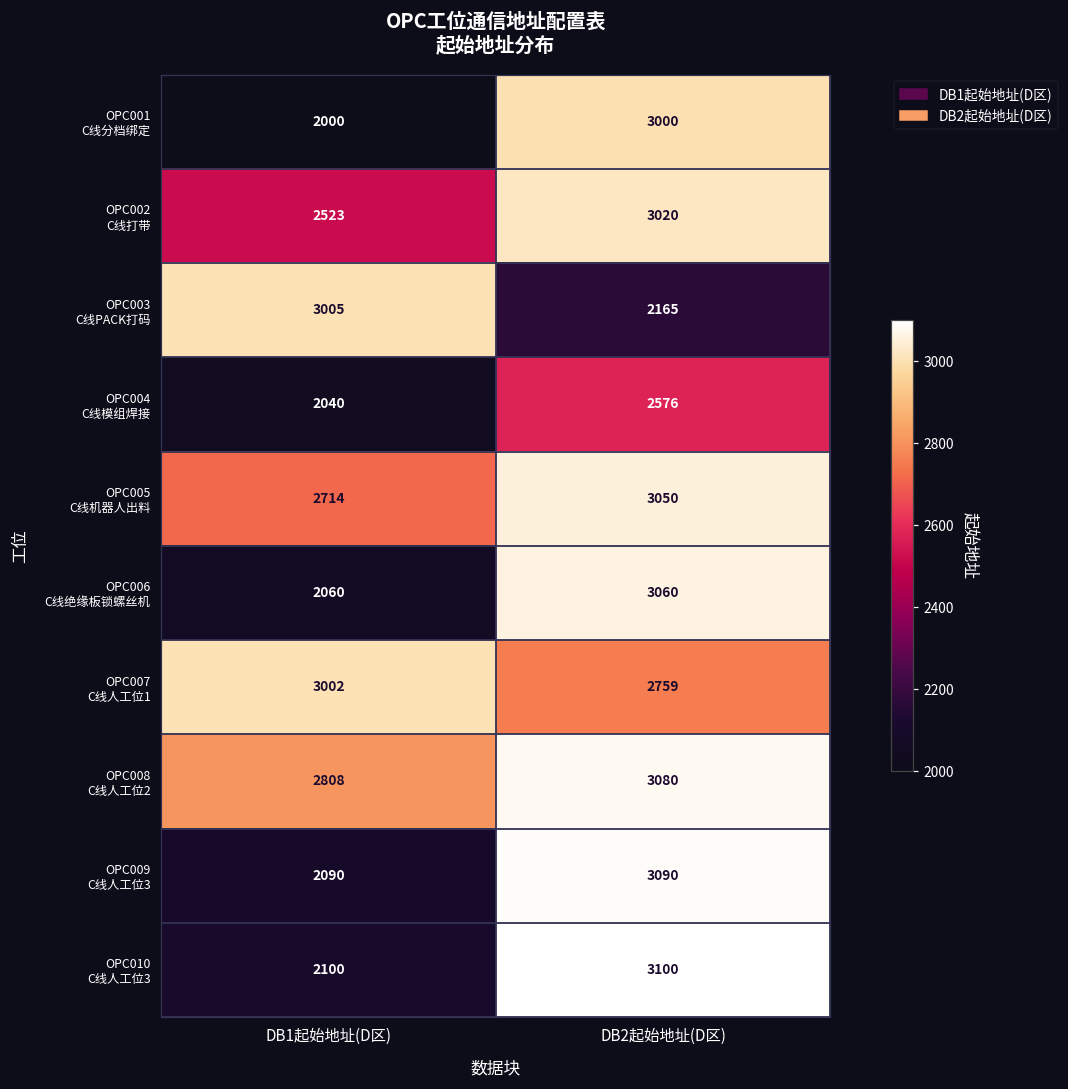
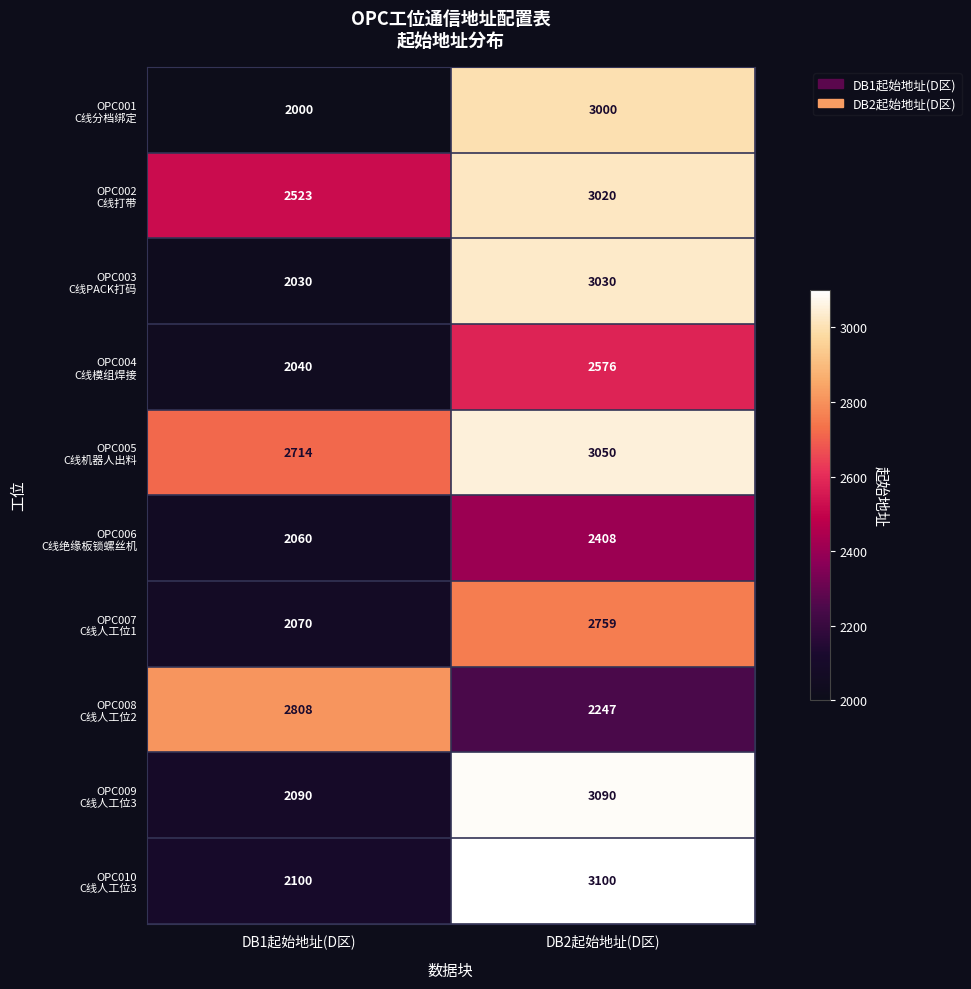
  {
    "OPC001 C线分档绑定": {
      "DB1起始地址(D区)": 2000,
      "DB2起始地址(D区)": 3000
    },
    "OPC002 C线打带": {
      "DB1起始地址(D区)": 2523,
      "DB2起始地址(D区)": 3020
    },
    "OPC003 C线PACK打码": {
-     "DB1起始地址(D区)": 3005,
-     "DB2起始地址(D区)": 2165
+     "DB1起始地址(D区)": 2030,
+     "DB2起始地址(D区)": 3030
    },
    "OPC004 C线模组焊接": {
      "DB1起始地址(D区)": 2040,
      "DB2起始地址(D区)": 2576
    },
    "OPC005 C线机器人出料": {
      "DB1起始地址(D区)": 2714,
      "DB2起始地址(D区)": 3050
    },
    "OPC006 C线绝缘板锁螺丝机": {
      "DB1起始地址(D区)": 2060,
-     "DB2起始地址(D区)": 3060
+     "DB2起始地址(D区)": 2408
    },
    "OPC007 C线人工位1": {
-     "DB1起始地址(D区)": 3002,
+     "DB1起始地址(D区)": 2070,
      "DB2起始地址(D区)": 2759
    },
    "OPC008 C线人工位2": {
      "DB1起始地址(D区)": 2808,
-     "DB2起始地址(D区)": 3080
+     "DB2起始地址(D区)": 2247
    },
    "OPC009 C线人工位3": {
      "DB1起始地址(D区)": 2090,
      "DB2起始地址(D区)": 3090
    },
    "OPC010 C线人工位3": {
      "DB1起始地址(D区)": 2100,
      "DB2起始地址(D区)": 3100
    }
  }
